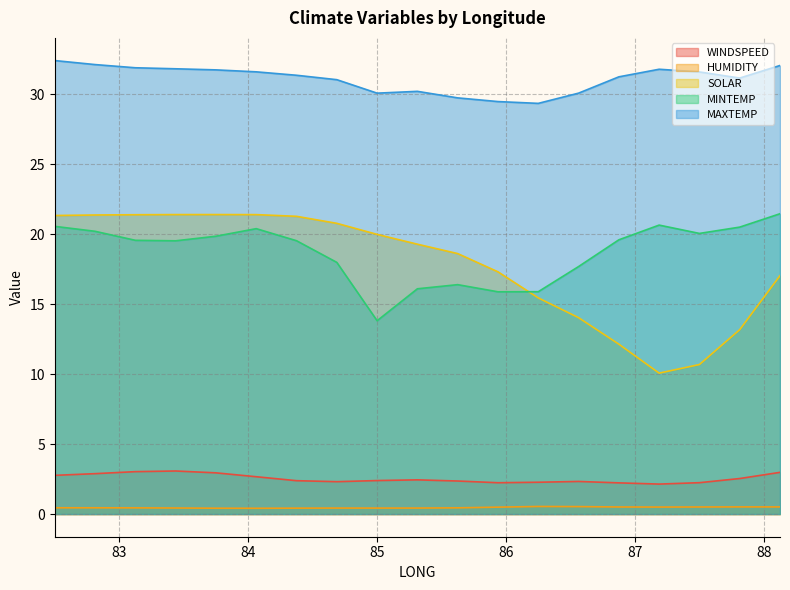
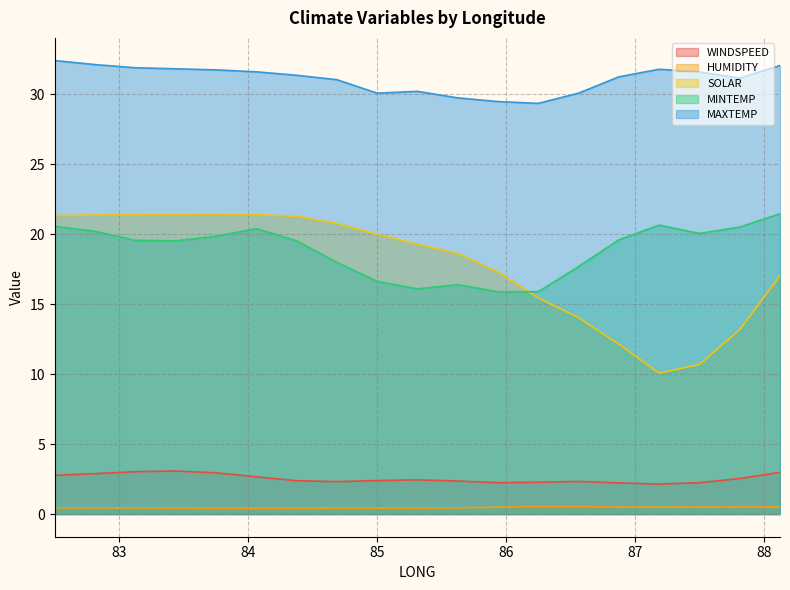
  {
    "WINDSPEED": {
      "85": 2.4
    },
    "MINTEMP": {
-     "85": 13.8
+     "85": 16.6
    },
    "MAXTEMP": {
      "85": 30.1
    }
  }
